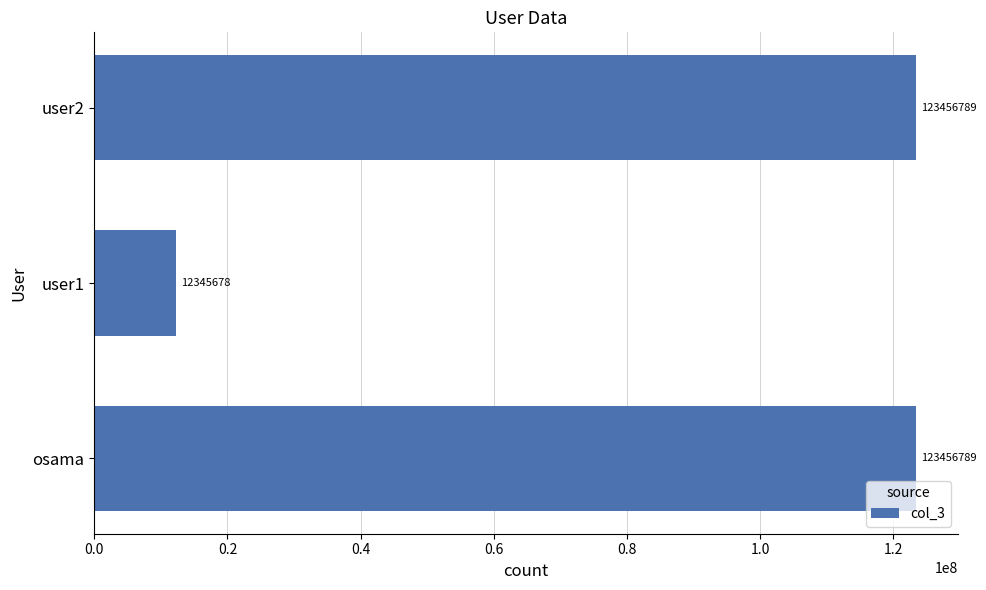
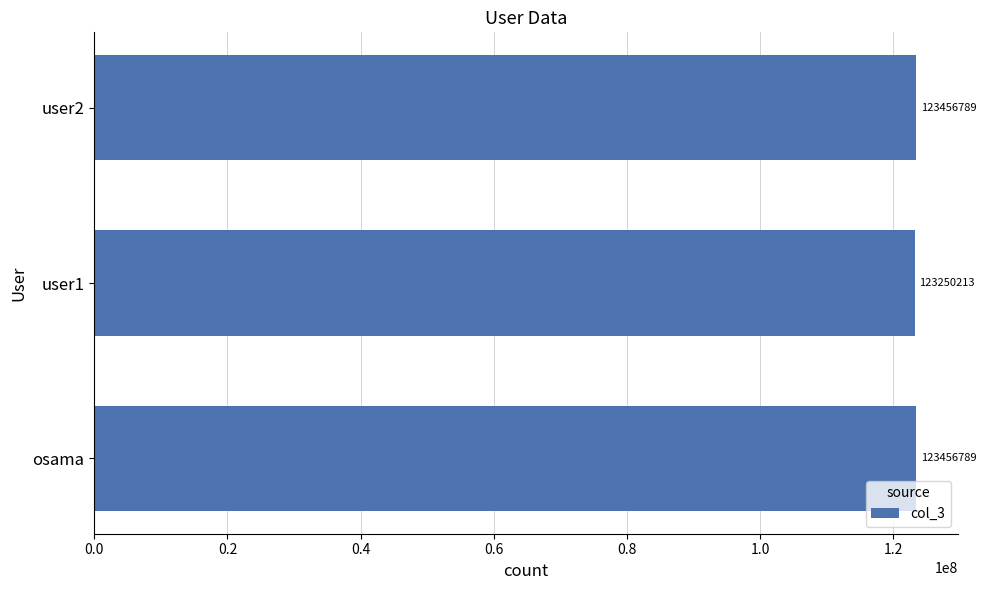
  {
    "user2": 123456789,
-   "user1": 12345678,
+   "user1": 123250213,
    "osama": 123456789
  }
